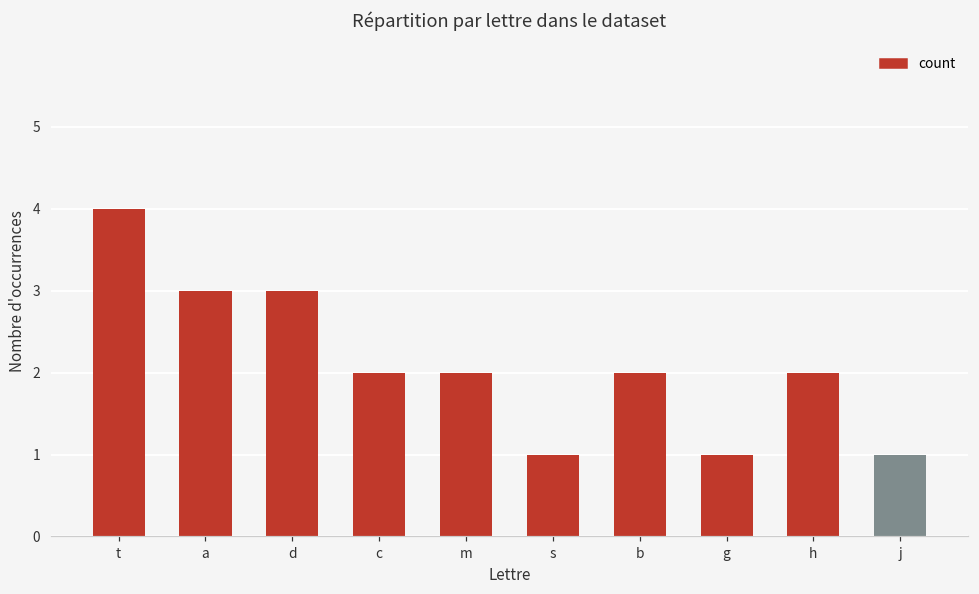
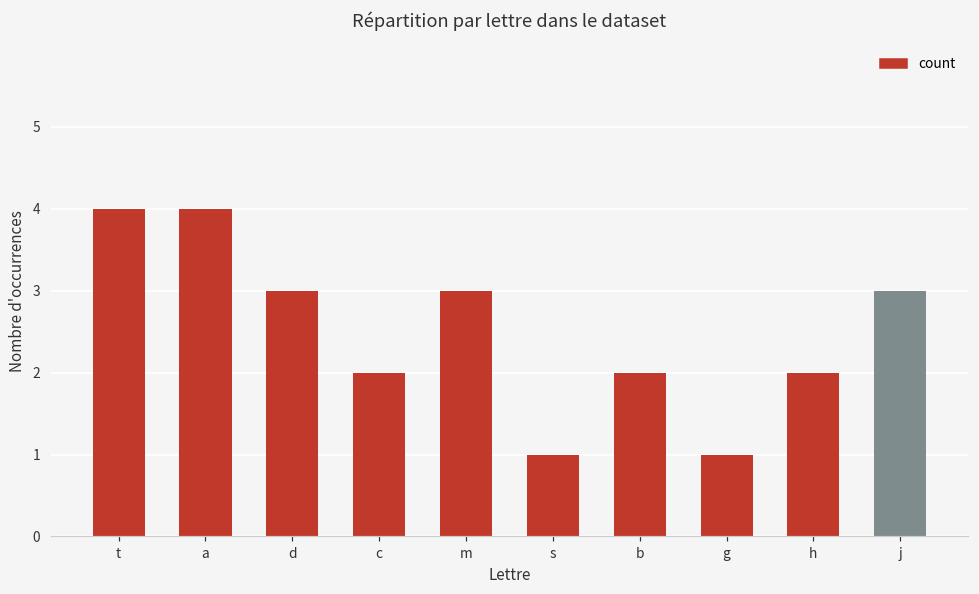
  {
    "t": 4,
-   "a": 3,
+   "a": 4,
    "d": 3,
    "c": 2,
-   "m": 2,
+   "m": 3,
    "s": 1,
    "b": 2,
    "g": 1,
    "h": 2,
-   "j": 1
+   "j": 3
  }
